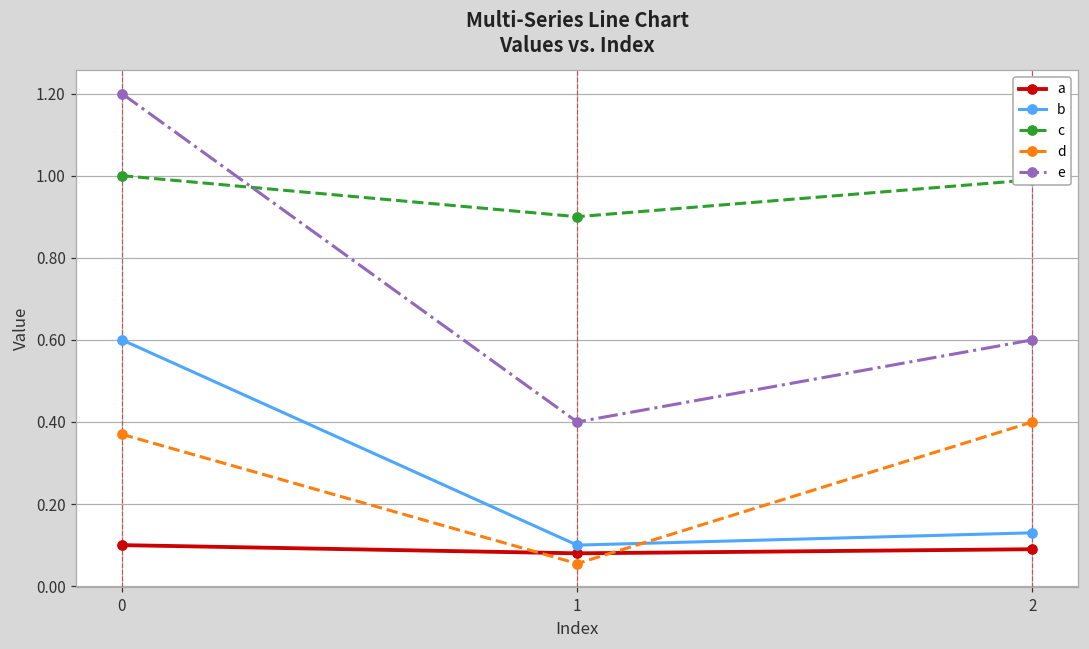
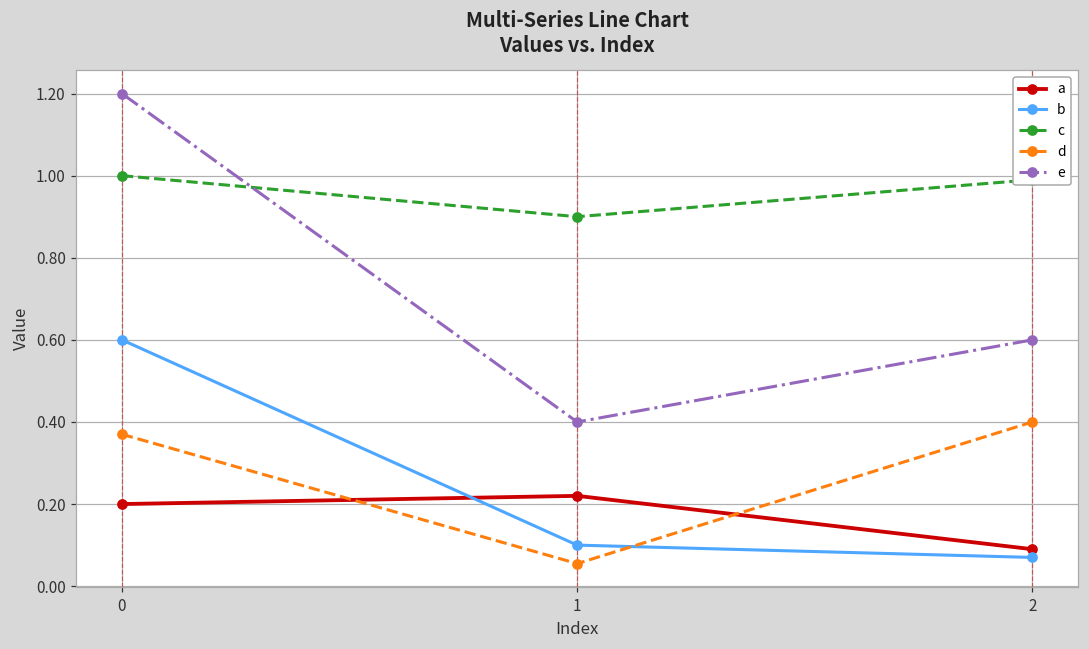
  {
    "a": {
-     "0": 0.1,
-     "1": 0.08,
+     "0": 0.2,
+     "1": 0.22,
      "2": 0.09
    },
    "b": {
      "0": 0.60,
      "1": 0.10,
-     "2": 0.13
+     "2": 0.07
    },
    "c": {
      "0": 1.00,
      "1": 0.90
    },
    "d": {
      "0": 0.37,
      "1": 0.06,
      "2": 0.40
    },
    "e": {
      "0": 1.20,
      "1": 0.40,
      "2": 0.60
    }
  }
